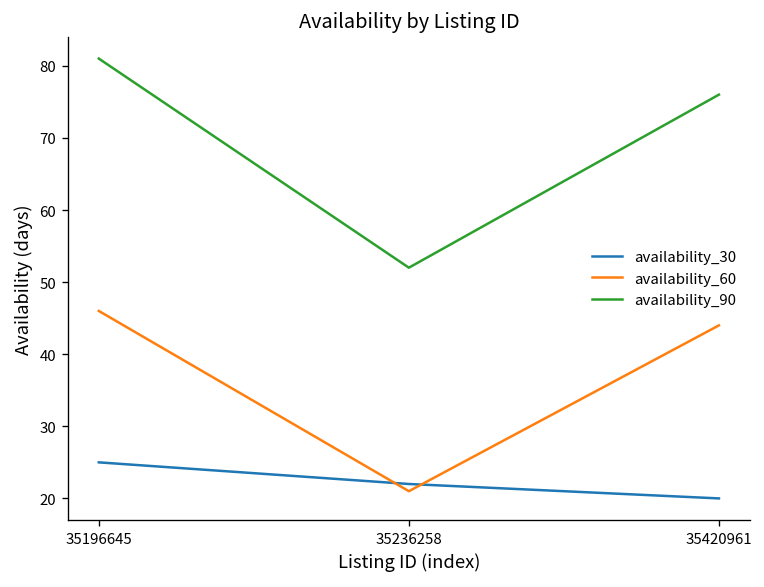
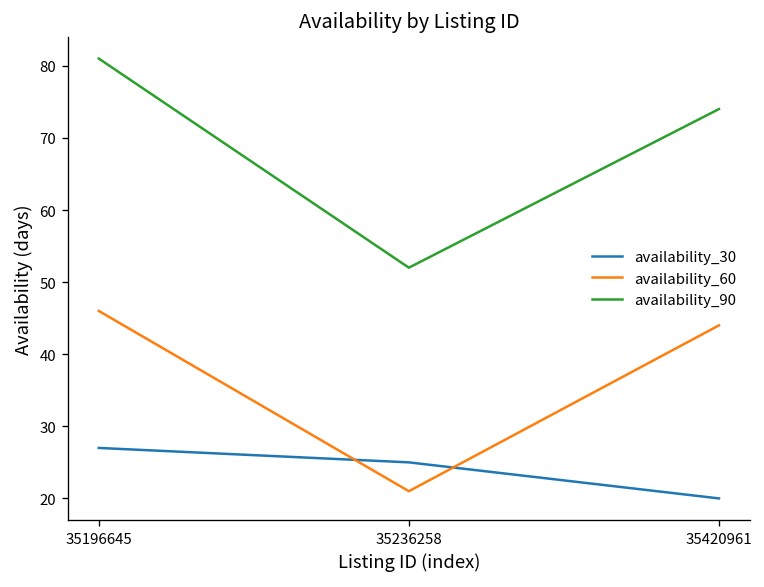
  {
    "availability_30": {
-     "35196645": 25,
-     "35236258": 22,
+     "35196645": 27,
+     "35236258": 25,
      "35420961": 20
    },
    "availability_60": {
      "35196645": 46,
      "35236258": 21,
      "35420961": 44
    },
    "availability_90": {
      "35196645": 81,
      "35236258": 52,
-     "35420961": 76
+     "35420961": 74
    }
  }
